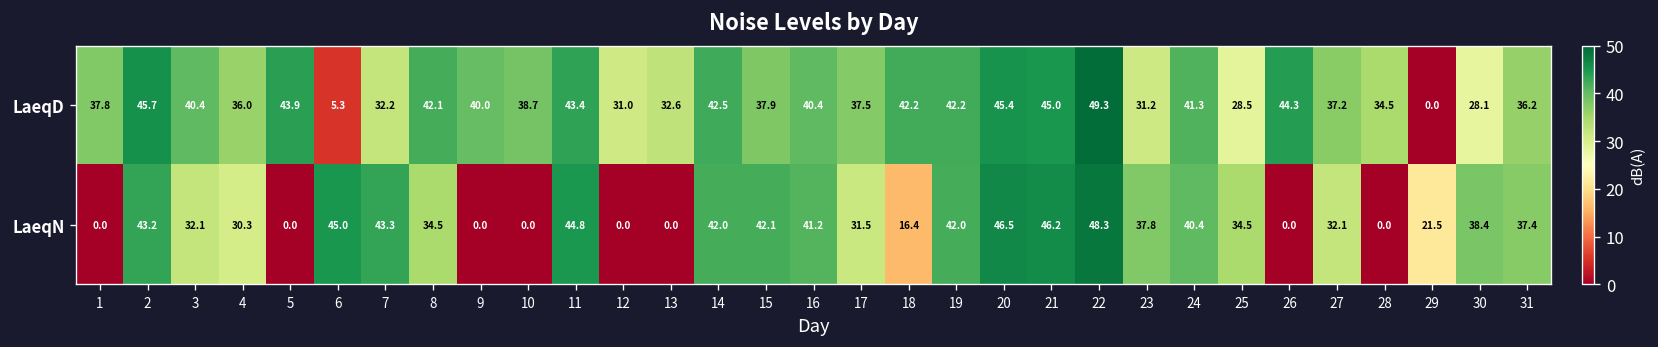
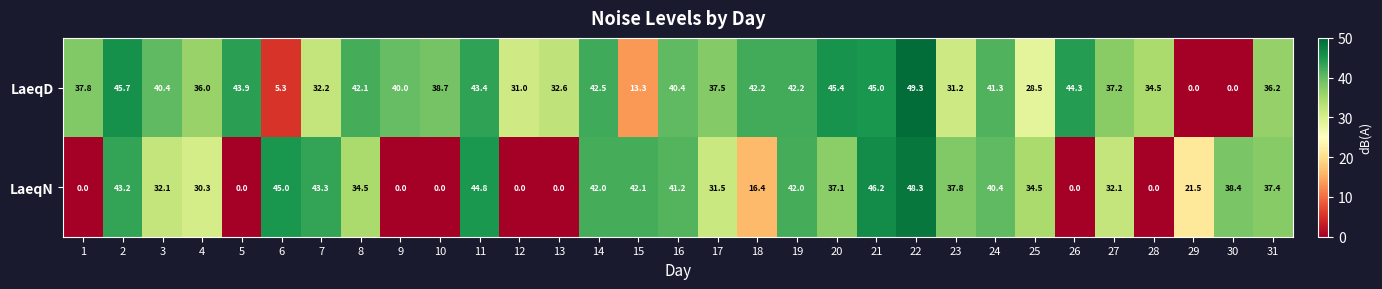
  {
    "LaeqD": {
      "1": 37.8,
      "2": 45.7,
      "3": 40.4,
      "4": 36.0,
      "5": 43.9,
      "6": 5.3,
      "7": 32.2,
      "8": 42.1,
      "9": 40.0,
      "10": 38.7,
      "11": 43.4,
      "12": 31.0,
      "13": 32.6,
      "14": 42.5,
-     "15": 37.9,
+     "15": 13.3,
      "16": 40.4,
      "17": 37.5,
      "18": 42.2,
      "19": 42.2,
      "20": 45.4,
      "21": 45.0,
      "22": 49.3,
      "23": 31.2,
      "24": 41.3,
      "25": 28.5,
      "26": 44.3,
      "27": 37.2,
      "28": 34.5,
      "29": 0.0,
-     "30": 28.1,
+     "30": 0.0,
      "31": 36.2
    },
    "LaeqN": {
      "1": 0.0,
      "2": 43.2,
      "3": 32.1,
      "4": 30.3,
      "5": 0.0,
      "6": 45.0,
      "7": 43.3,
      "8": 34.5,
      "9": 0.0,
      "10": 0.0,
      "11": 44.8,
      "12": 0.0,
      "13": 0.0,
      "14": 42.0,
      "15": 42.1,
      "16": 41.2,
      "17": 31.5,
      "18": 16.4,
      "19": 42.0,
-     "20": 46.5,
+     "20": 37.1,
      "21": 46.2,
      "22": 48.3,
      "23": 37.8,
      "24": 40.4,
      "25": 34.5,
      "26": 0.0,
      "27": 32.1,
      "28": 0.0,
      "29": 21.5,
      "30": 38.4,
      "31": 37.4
    }
  }
